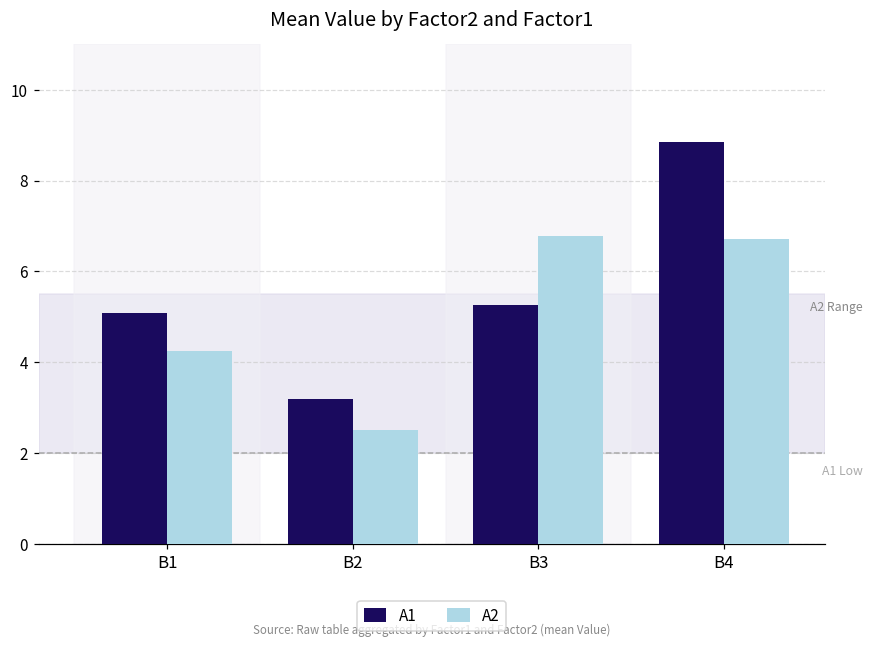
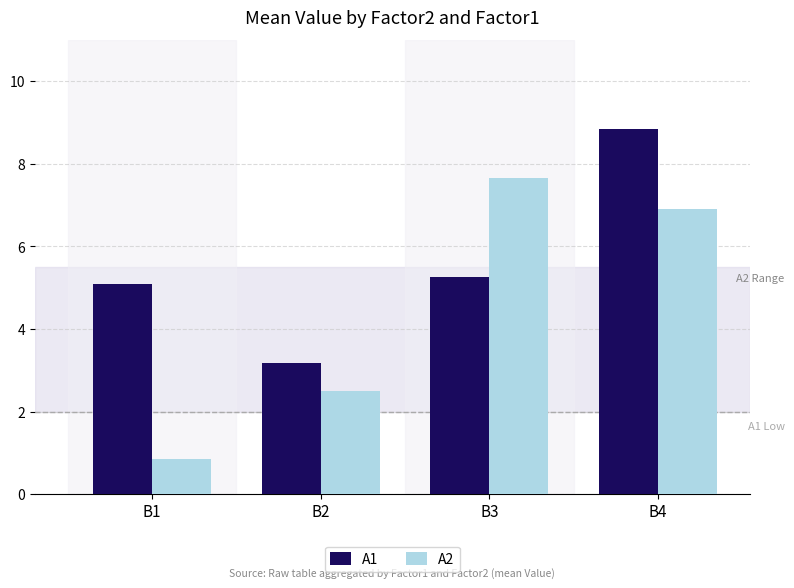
  {
    "A1": {
      "B1": 5.1,
      "B2": 3.2,
      "B3": 5.3,
      "B4": 8.9
    },
    "A2": {
-     "B1": 4.3,
+     "B1": 0.9,
      "B2": 2.5,
-     "B3": 6.8,
-     "B4": 6.7
+     "B3": 7.7,
+     "B4": 6.9
    }
  }
